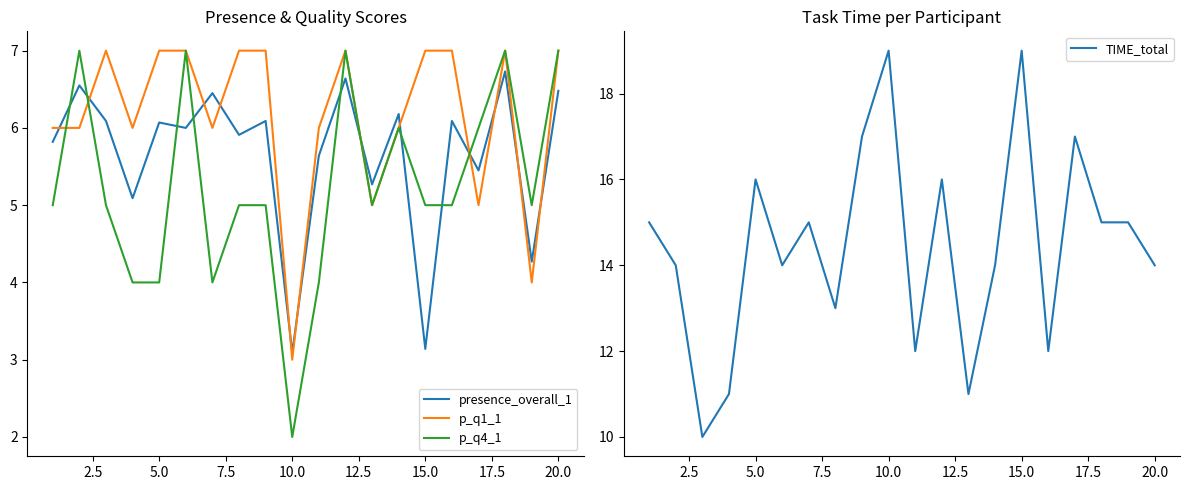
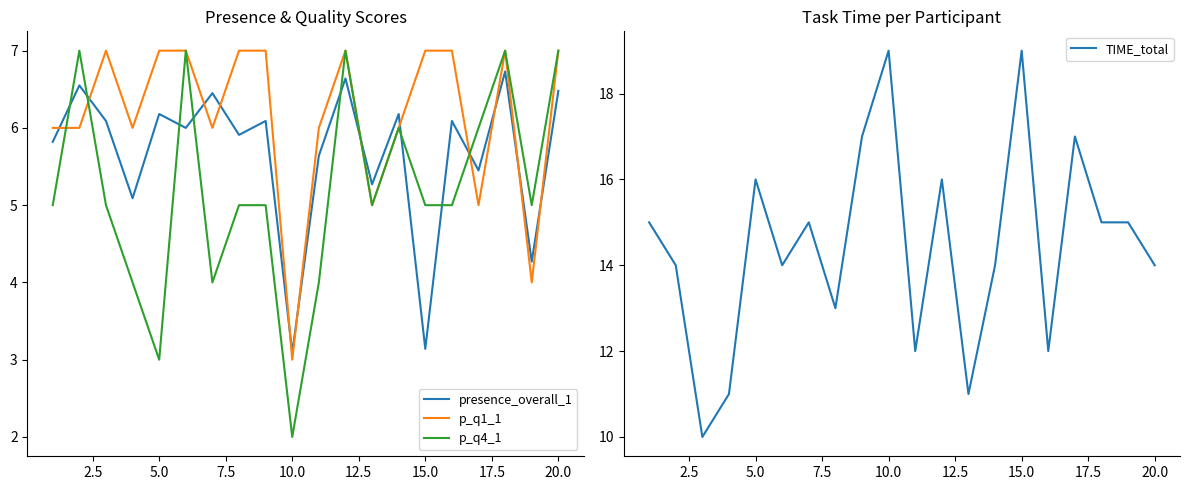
  {
    "Presence & Quality Scores": {
      "presence_overall_1": {
-       "5.0": 6.1,
+       "5.0": 6.2,
        "10.0": 3.1,
        "15.0": 3.1,
        "20.0": 6.5
      },
      "p_q1_1": {
        "5.0": 7.0,
        "10.0": 3.0,
        "15.0": 7.0
      },
      "p_q4_1": {
-       "5.0": 4,
+       "5.0": 3,
        "10.0": 2,
        "15.0": 5
      }
    },
    "Task Time per Participant": {
      "5.0": 16.0,
      "10.0": 19.0,
      "15.0": 19.0,
      "20.0": 14.0
    }
  }
